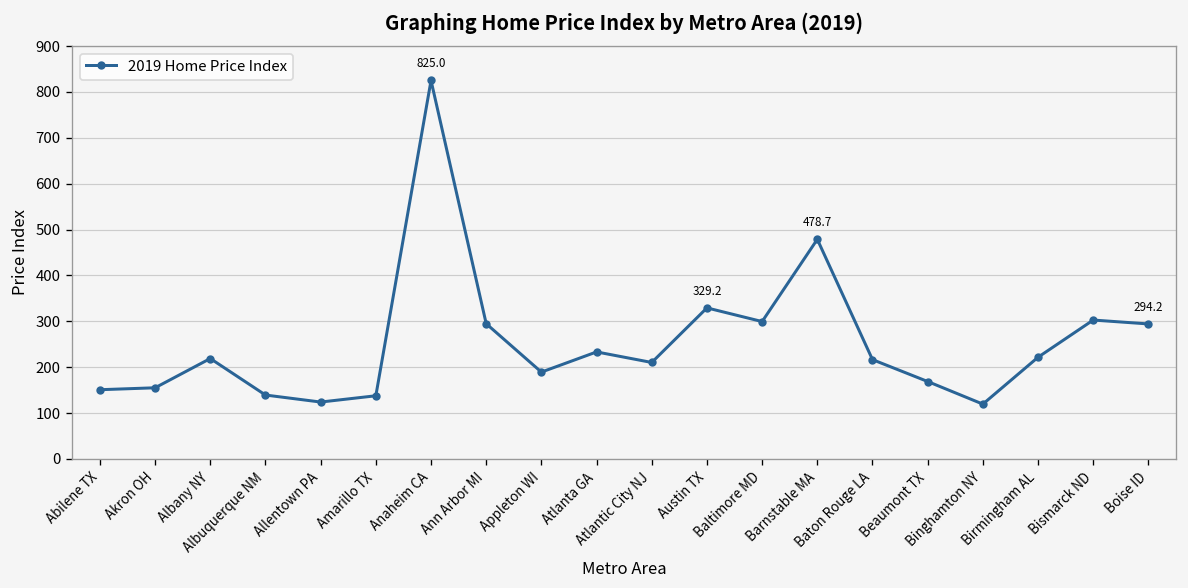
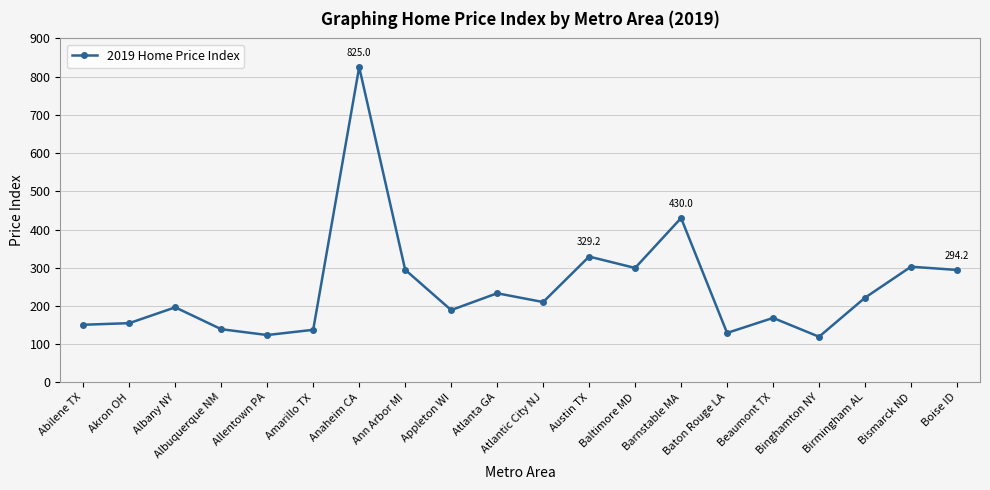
  {
-   "Albany NY": 220,
+   "Albany NY": 200,
    "Anaheim CA": 825.0,
    "Austin TX": 329.2,
-   "Barnstable MA": 478.7,
-   "Baton Rouge LA": 220,
+   "Barnstable MA": 430.0,
+   "Baton Rouge LA": 130,
    "Boise ID": 294.2
  }
